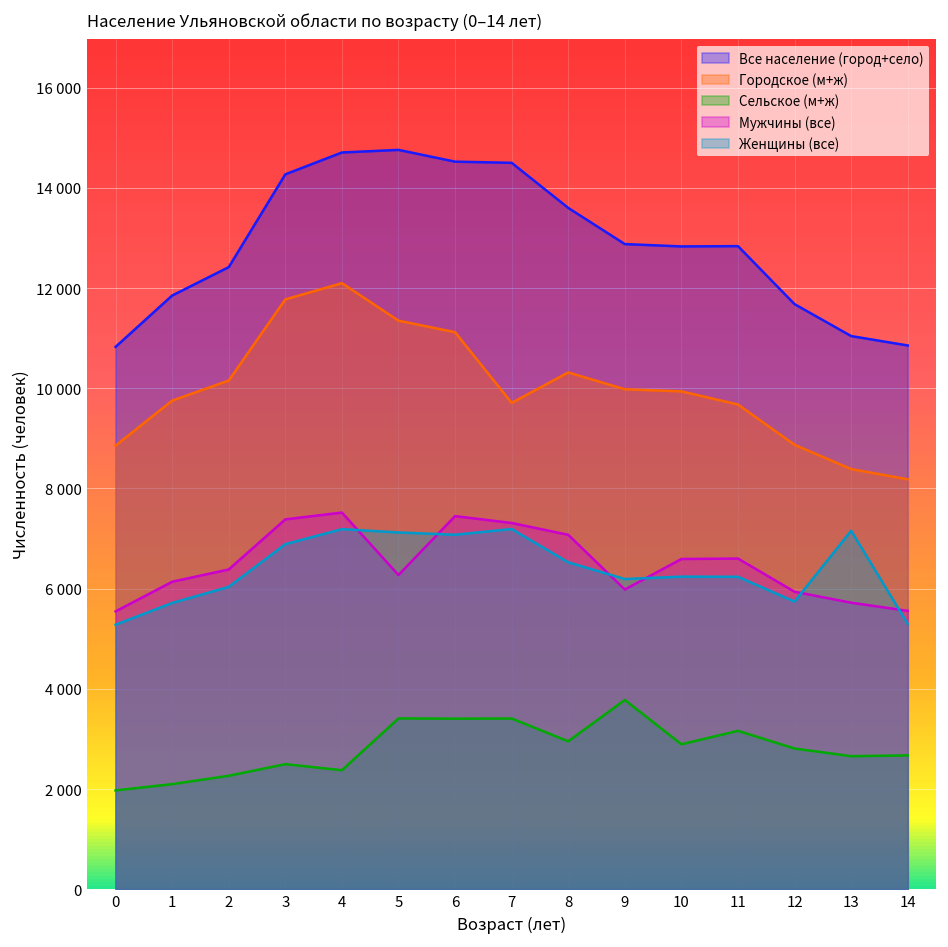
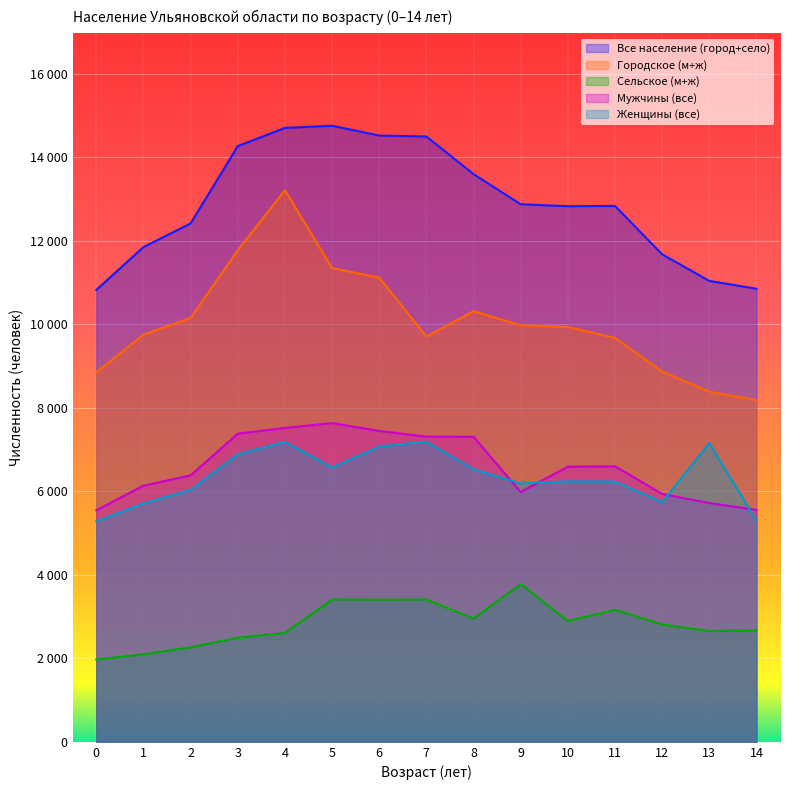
  {
    "Все население (город+село)": {
      "0": 10800,
      "1": 11900,
      "2": 12400,
      "3": 14300,
      "4": 14700,
      "5": 14800,
      "6": 14500,
      "7": 14500,
      "8": 13600,
      "9": 12900,
      "10": 12800,
      "11": 12800,
      "12": 11700,
      "13": 11000,
      "14": 10900
    },
    "Городское (м+ж)": {
      "0": 8900,
      "1": 9800,
      "2": 10200,
      "3": 11800,
-     "4": 12100,
+     "4": 13200,
      "5": 11300,
      "6": 11100,
      "7": 9700,
      "8": 10300,
      "9": 10000,
      "10": 9900,
      "11": 9700,
      "12": 8900,
      "13": 8400,
      "14": 8200
    },
    "Сельское (м+ж)": {
      "0": 2000,
      "1": 2100,
      "2": 2300,
      "3": 2500,
-     "4": 2400,
+     "4": 2600,
      "5": 3400,
      "6": 3400,
      "7": 3400,
      "8": 3000,
      "9": 3800,
      "10": 2900,
      "11": 3200,
      "12": 2800,
      "13": 2700,
      "14": 2700
    },
    "Мужчины (все)": {
      "0": 5500,
      "1": 6100,
      "2": 6400,
      "3": 7400,
      "4": 7500,
-     "5": 6300,
+     "5": 7600,
      "6": 7400,
      "7": 7300,
-     "8": 7100,
+     "8": 7300,
      "9": 6000,
      "10": 6600,
      "11": 6600,
      "12": 5900,
      "13": 5700,
      "14": 5600
    },
    "Женщины (все)": {
      "0": 5300,
      "1": 5700,
      "2": 6000,
      "3": 6900,
      "4": 7200,
-     "5": 7100,
+     "5": 6600,
      "6": 7100,
      "7": 7200,
      "8": 6500,
      "9": 6200,
      "10": 6200,
      "11": 6200,
      "12": 5700,
      "13": 7200,
      "14": 5300
    }
  }
